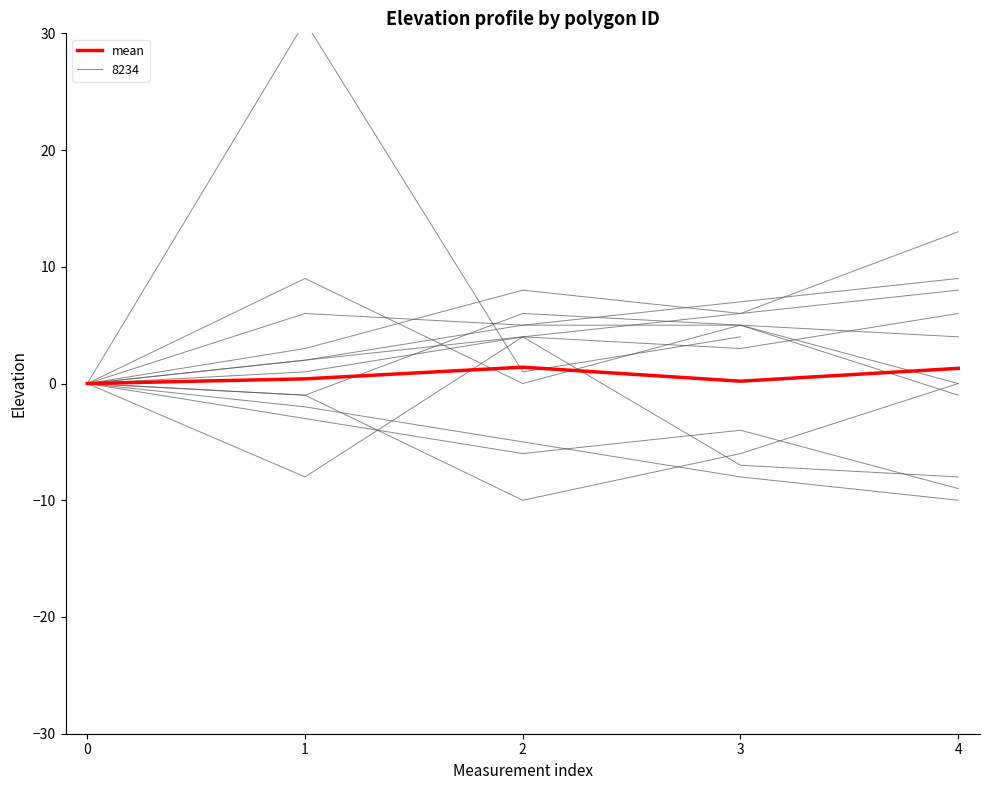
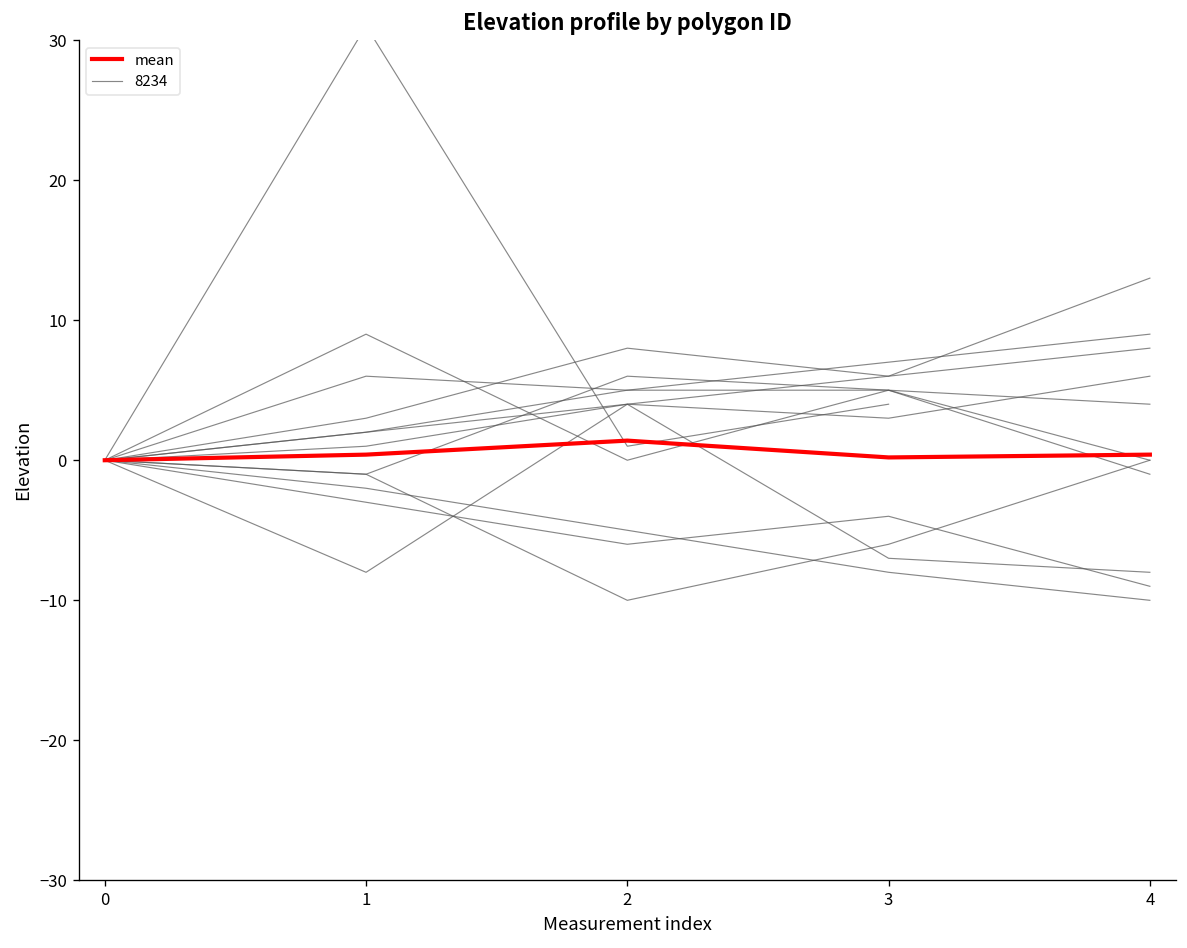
  {
    "mean": {
      "1": 0.4,
      "2": 1.4,
      "3": 0.2,
-     "4": 1.3
+     "4": 0.4
    }
  }
